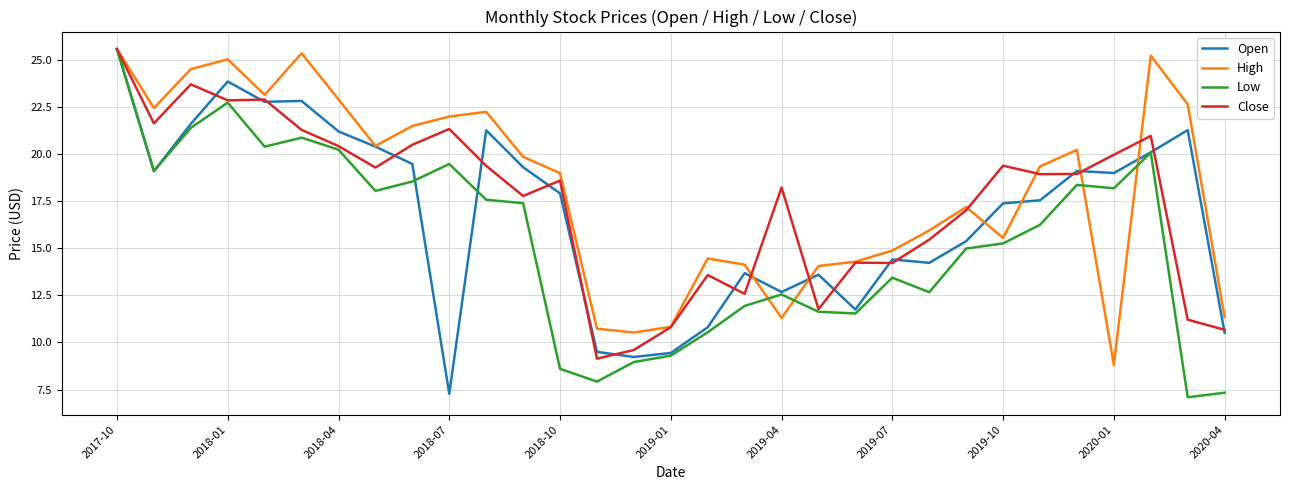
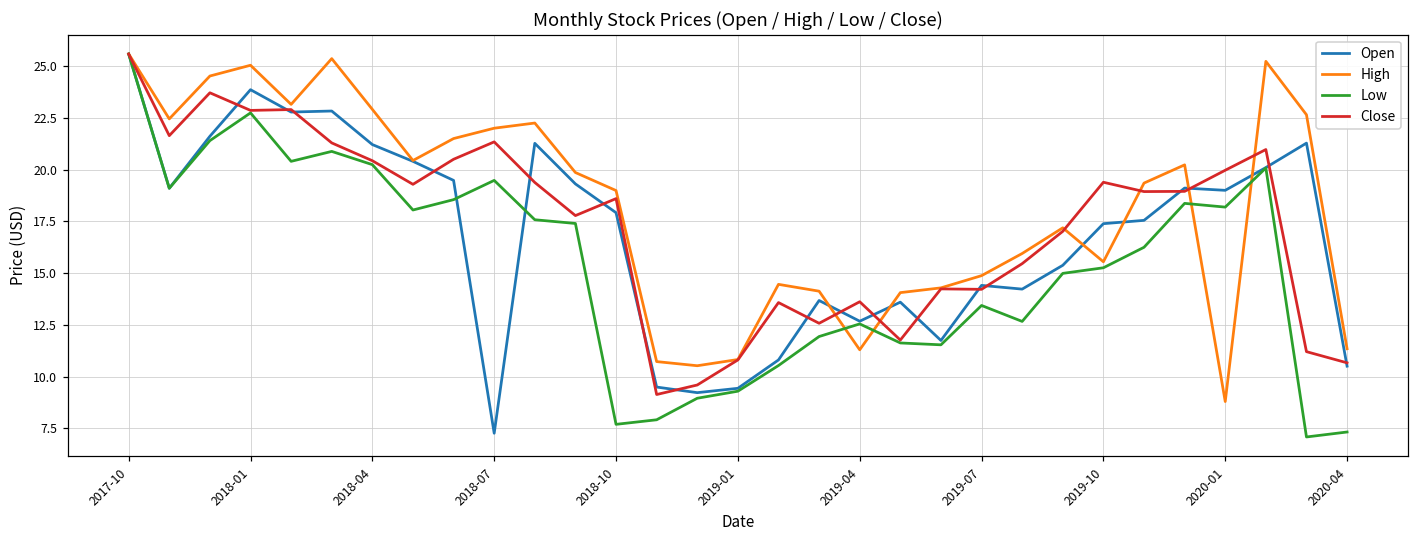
  {
    "Open": {
      "2018-01": 23.9,
      "2018-04": 21.2,
      "2018-07": 7.3,
      "2018-10": 17.9,
      "2019-01": 9.4,
      "2019-07": 14.4,
      "2019-10": 17.4,
      "2020-01": 19.0,
      "2020-04": 10.5
    },
    "High": {
      "2018-01": 25.0,
      "2018-04": 22.9,
      "2018-07": 22.0,
      "2018-10": 19.0,
      "2019-04": 11.3,
      "2019-07": 14.9,
      "2019-10": 15.6,
      "2020-01": 8.8,
      "2020-04": 11.4
    },
    "Low": {
      "2018-04": 20.2,
      "2018-07": 19.5,
-     "2018-10": 8.6,
+     "2018-10": 7.7,
      "2019-01": 9.3,
      "2019-07": 13.4,
      "2019-10": 15.3,
      "2020-01": 18.2,
      "2020-04": 7.3
    },
    "Close": {
      "2018-04": 20.4,
      "2018-07": 21.3,
      "2018-10": 18.6,
-     "2019-04": 18.2,
+     "2019-04": 13.6,
      "2019-07": 14.2,
      "2019-10": 19.4,
      "2020-01": 20.0,
      "2020-04": 10.7
    }
  }
